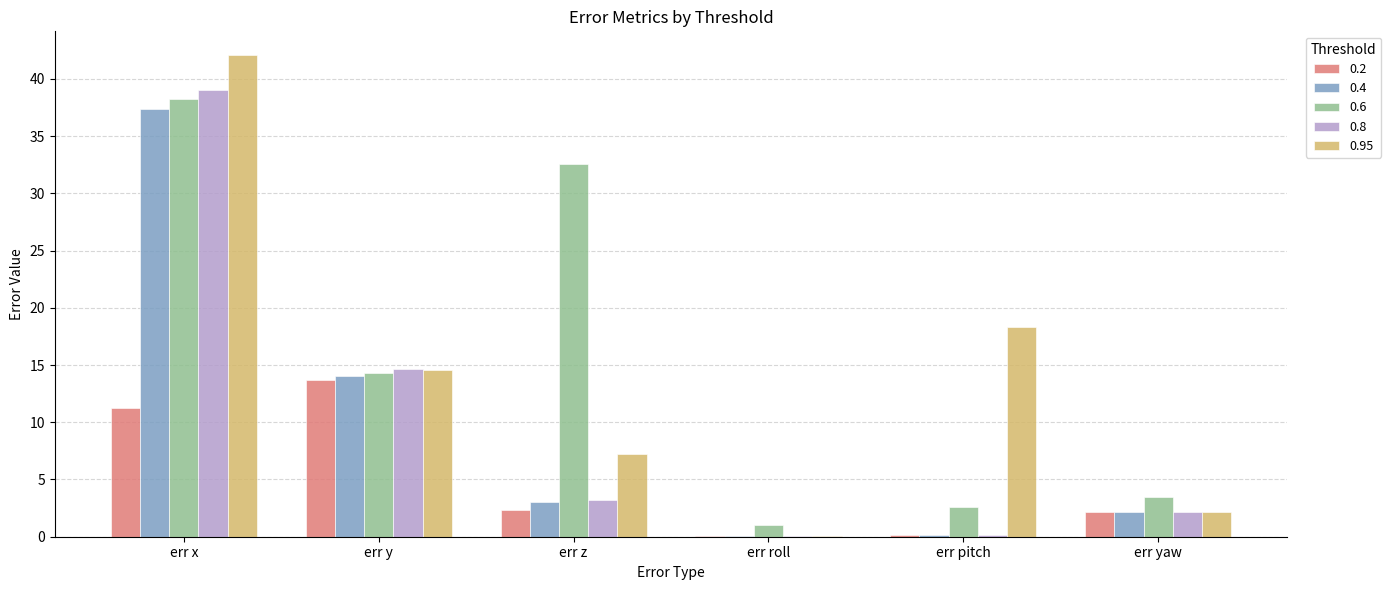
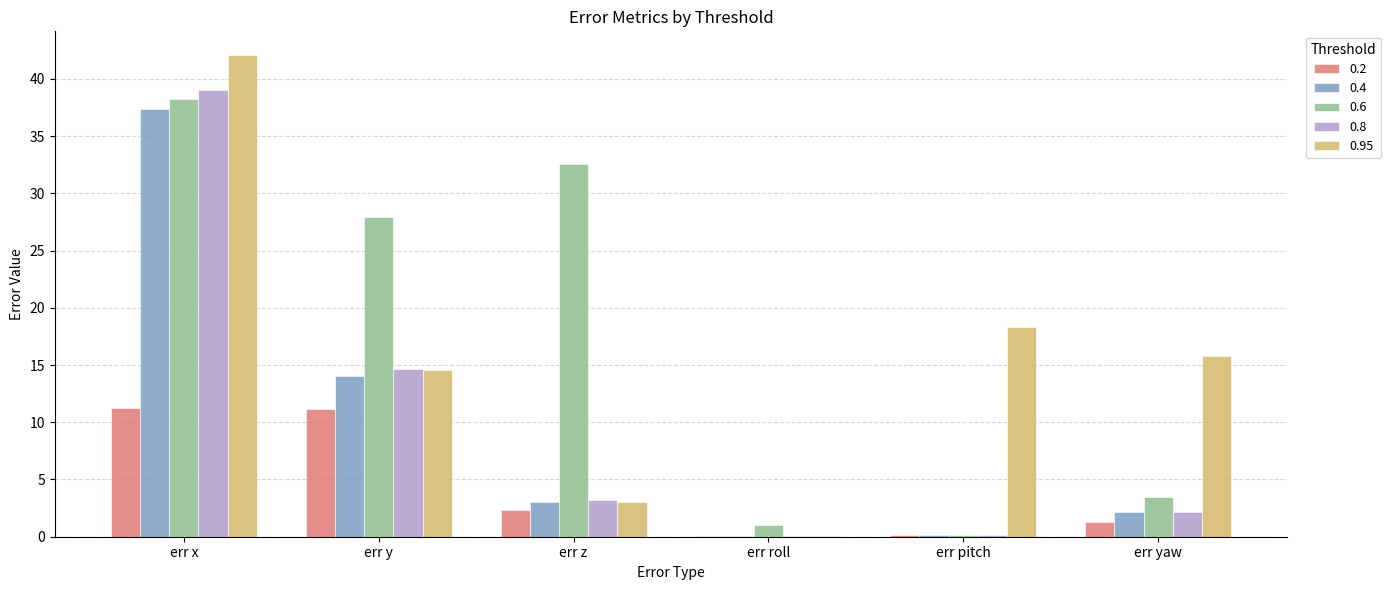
  {
    "0.2": {
      "err x": 11.2,
-     "err y": 13.7,
+     "err y": 11.1,
      "err z": 2.3,
-     "err yaw": 2.1
+     "err yaw": 1.3
    },
    "0.6": {
      "err x": 38.2,
-     "err y": 14.3,
+     "err y": 28.0,
      "err z": 32.5,
      "err roll": 1.0,
-     "err pitch": 2.6,
+     "err pitch": 0.1,
      "err yaw": 3.5
    },
    "0.95": {
      "err x": 42.1,
      "err y": 14.5,
-     "err z": 7.2,
+     "err z": 3.0,
      "err pitch": 18.3,
-     "err yaw": 2.1
+     "err yaw": 15.8
    }
  }
